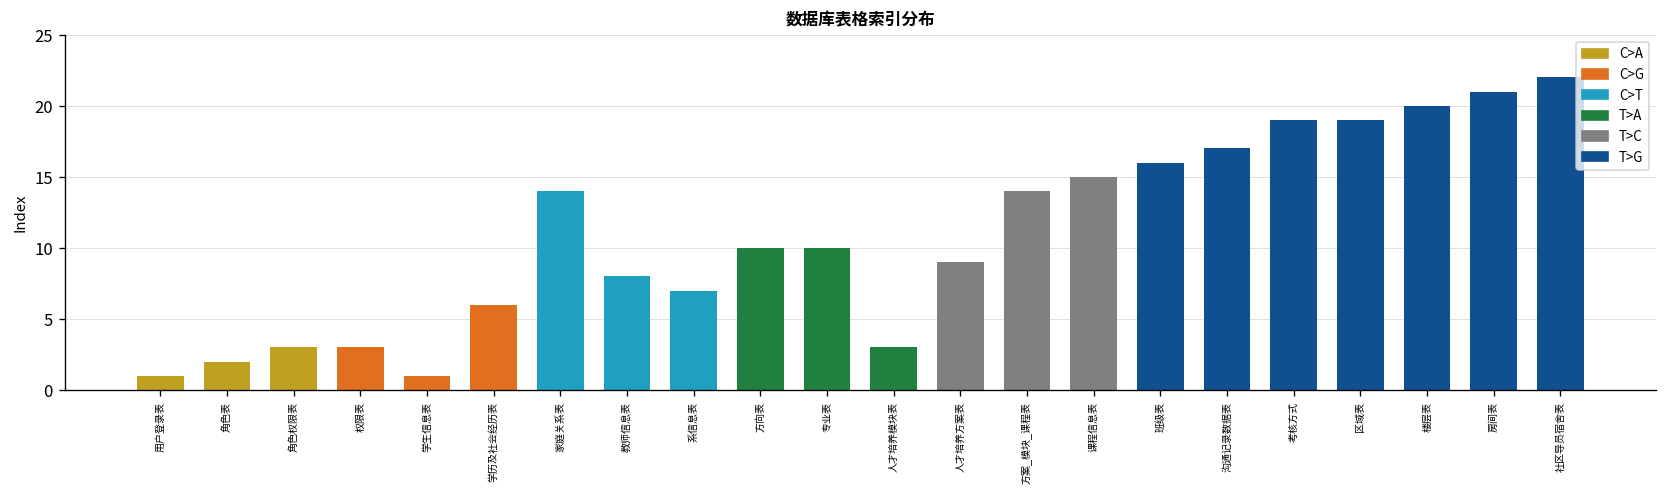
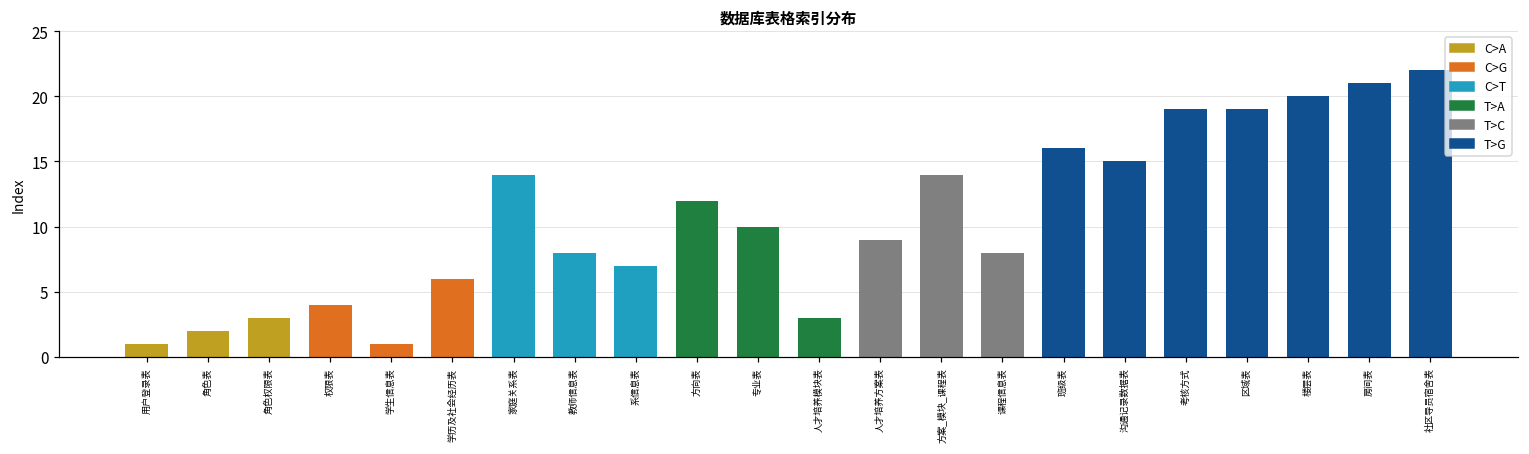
  {
    "用户登录表": 1,
    "角色表": 2,
    "角色权限表": 3,
-   "权限表": 3,
+   "权限表": 4,
    "学生信息表": 1,
    "学历及社会经历表": 6,
    "家庭关系表": 14,
    "教师信息表": 8,
    "系信息表": 7,
-   "方向表": 10,
+   "方向表": 12,
    "专业表": 10,
    "人才培养模块表": 3,
    "人才培养方案表": 9,
    "方案_模块_课程表": 14,
-   "课程信息表": 15,
+   "课程信息表": 8,
    "班级表": 16,
-   "沟通记录数据表": 17,
+   "沟通记录数据表": 15,
    "考核方式": 19,
    "区域表": 19,
    "楼层表": 20,
    "房间表": 21,
    "社区导员宿舍表": 22
  }
